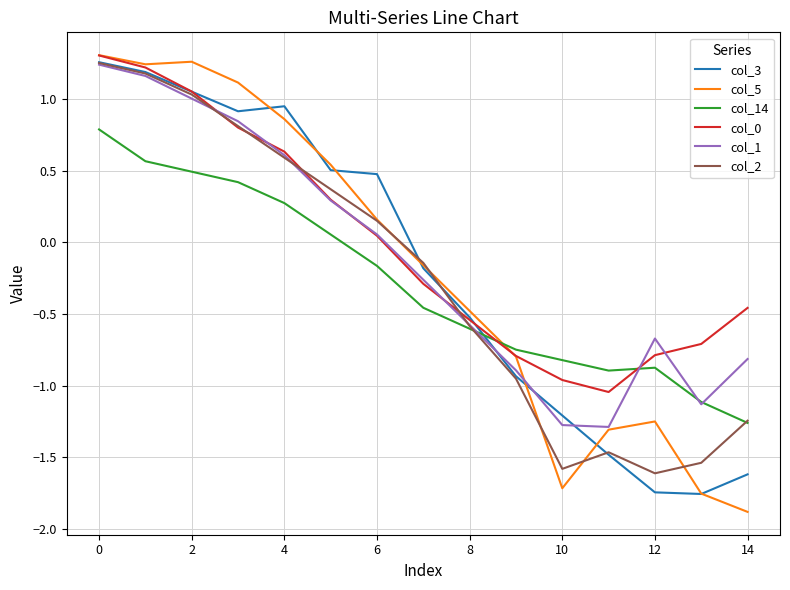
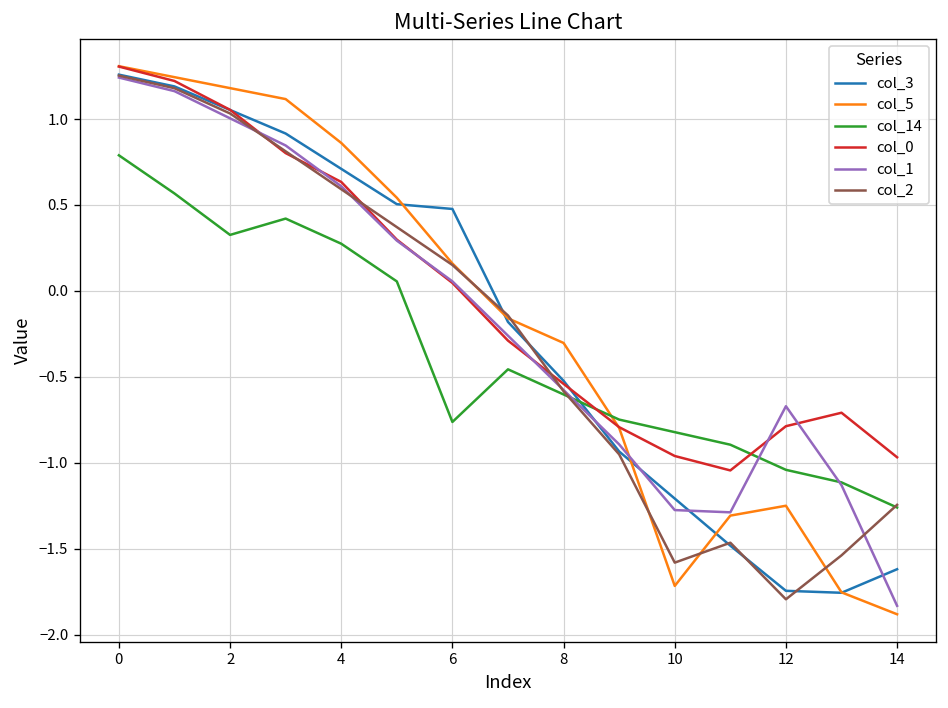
  {
    "col_3": {
-     "4": 0.95,
+     "4": 0.71,
      "6": 0.48,
      "8": -0.52,
      "10": -1.21,
      "12": -1.75,
      "14": -1.62
    },
    "col_5": {
-     "2": 1.26,
+     "2": 1.18,
      "4": 0.86,
-     "8": -0.48,
+     "8": -0.30,
      "10": -1.72,
      "12": -1.25,
      "14": -1.88
    },
    "col_14": {
      "0": 0.79,
-     "2": 0.49,
+     "2": 0.33,
      "4": 0.27,
-     "6": -0.16,
+     "6": -0.76,
      "8": -0.60,
      "10": -0.82,
-     "12": -0.87
+     "12": -1.04
    },
    "col_0": {
      "4": 0.63,
      "8": -0.54,
      "10": -0.96,
      "12": -0.79,
-     "14": -0.46
+     "14": -0.97
    },
    "col_1": {
      "2": 1.00,
      "10": -1.28,
      "12": -0.67,
-     "14": -0.81
+     "14": -1.83
    },
    "col_2": {
      "2": 1.03,
      "10": -1.58,
-     "12": -1.61
+     "12": -1.79
    }
  }
